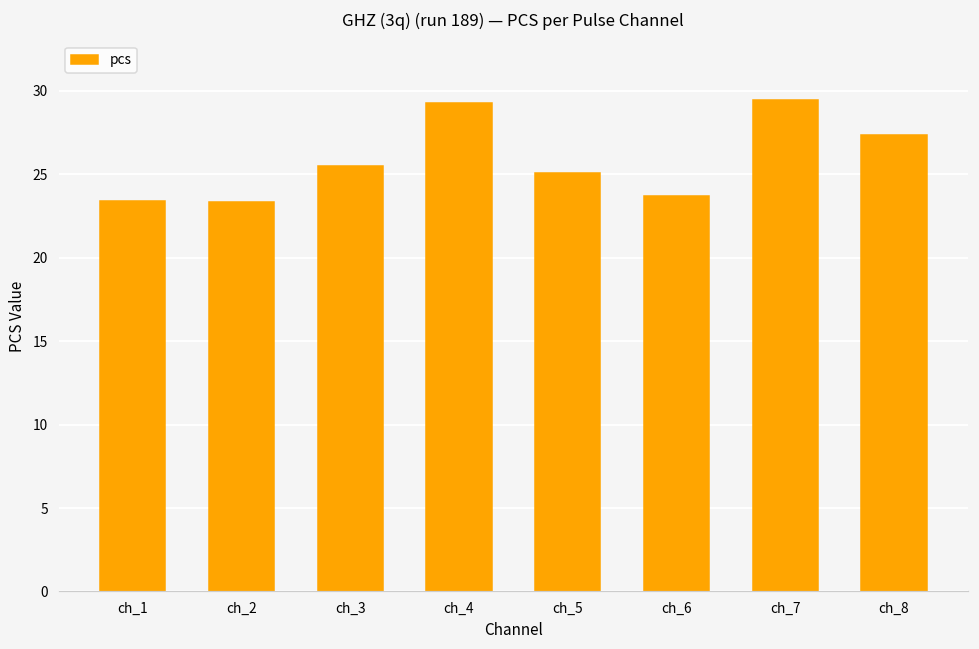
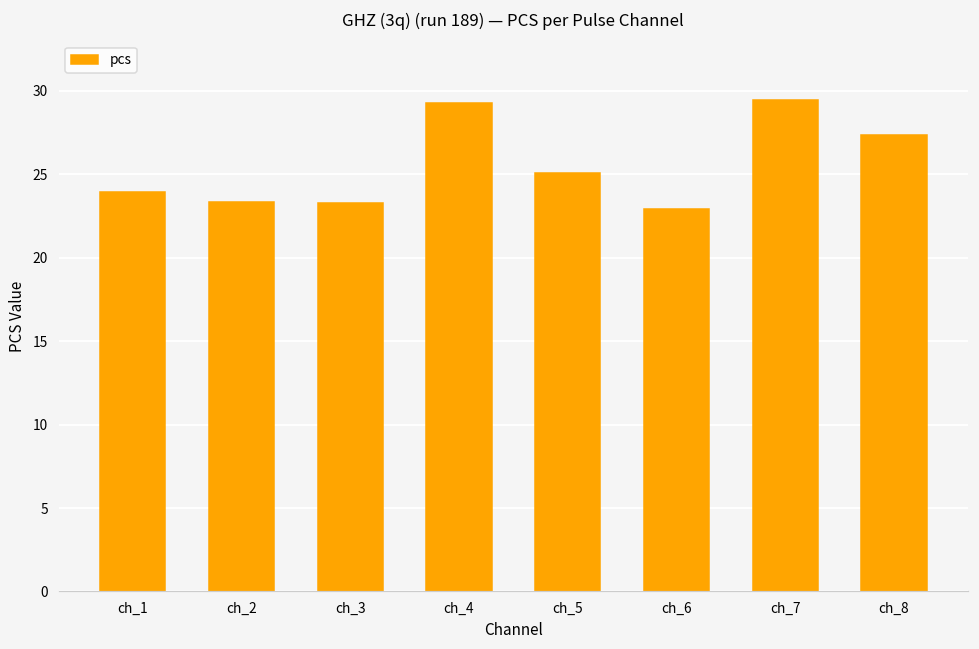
  {
-   "ch_1": 23.4,
+   "ch_1": 23.9,
    "ch_2": 23.3,
-   "ch_3": 25.5,
+   "ch_3": 23.3,
    "ch_4": 29.3,
    "ch_5": 25.1,
-   "ch_6": 23.7,
+   "ch_6": 22.9,
    "ch_7": 29.5,
    "ch_8": 27.4
  }
